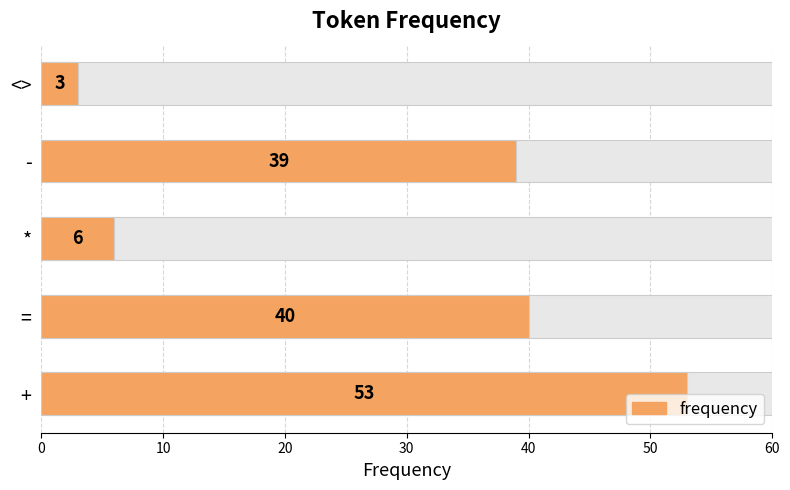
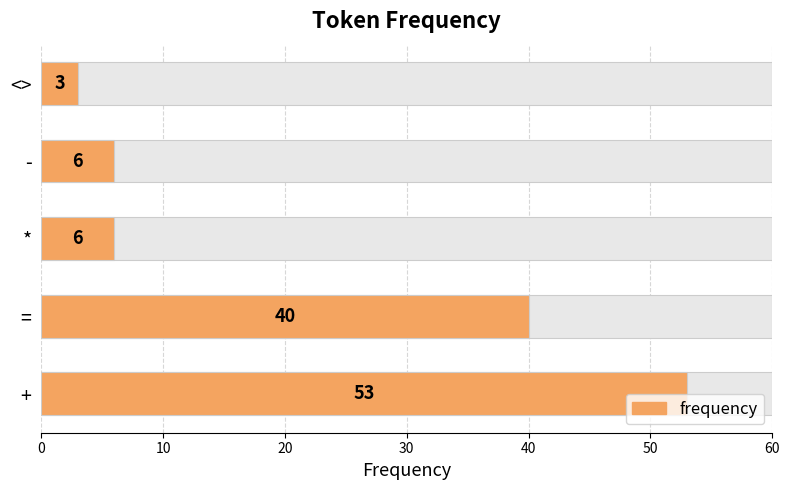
  {
    "frequency": {
-     "-": 39
+     "-": 6
    }
  }
